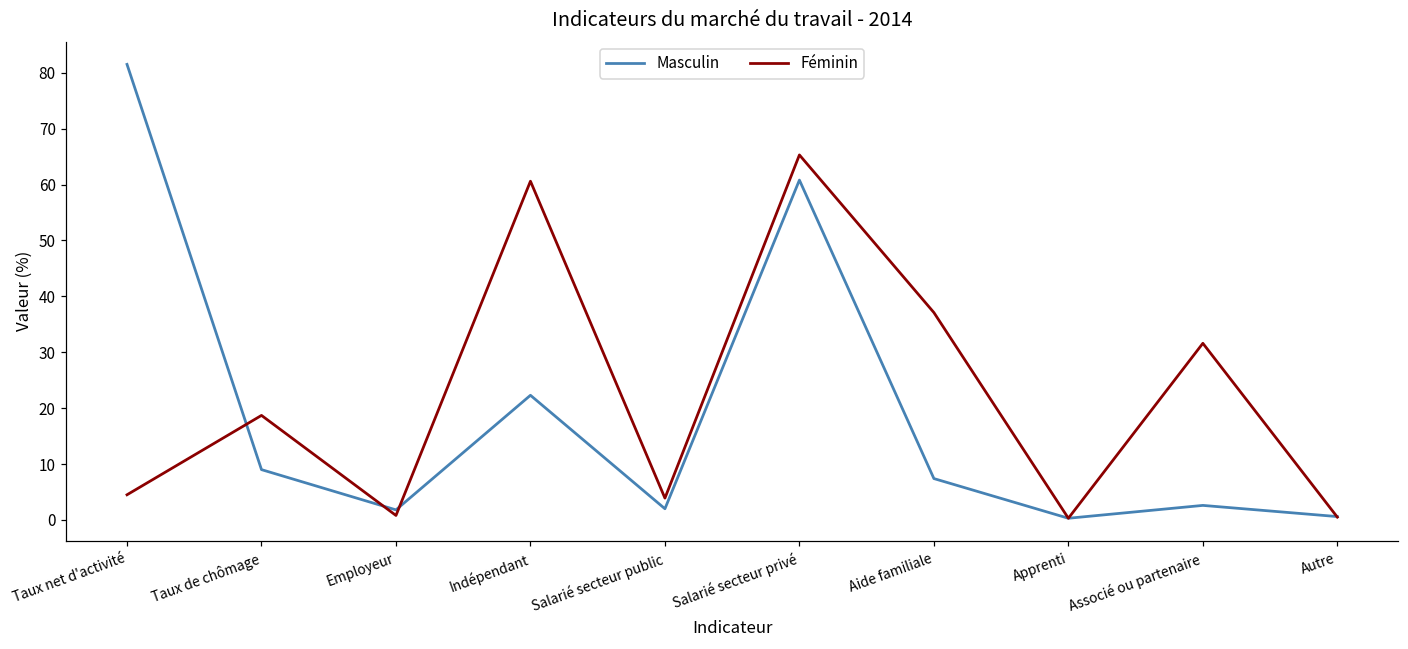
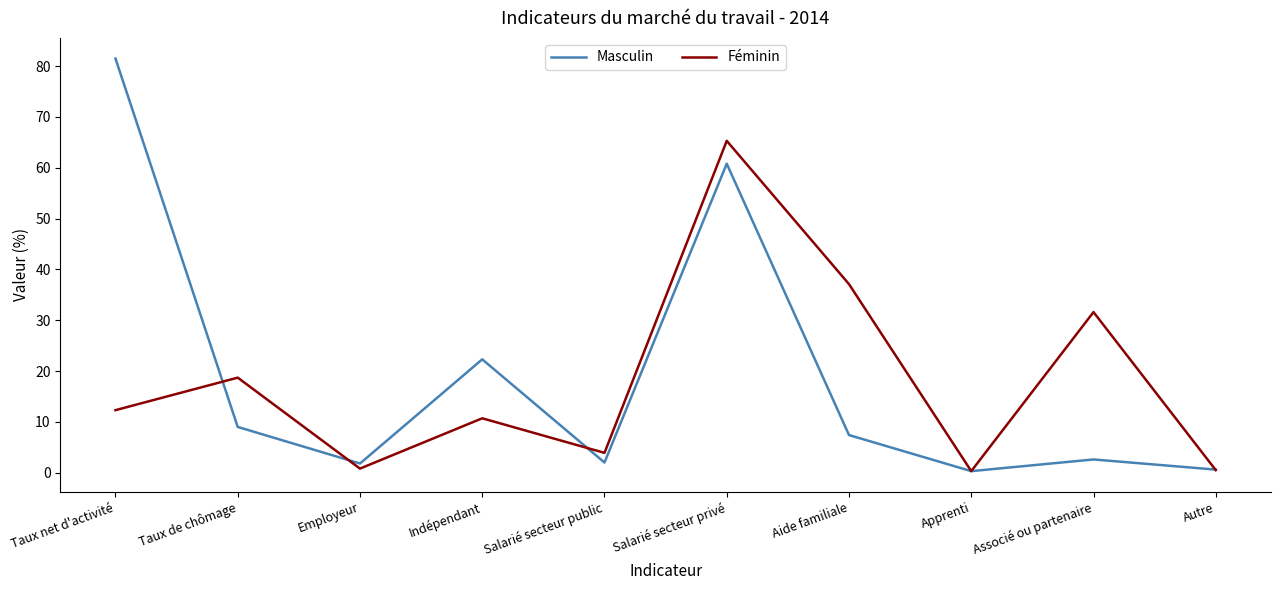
  {
    "Masculin": {
      "Taux net d'activité": 82,
      "Taux de chômage": 9,
      "Employeur": 2,
      "Indépendant": 22,
      "Salarié secteur public": 2,
      "Salarié secteur privé": 61,
      "Aide familiale": 7,
      "Associé ou partenaire": 3
    },
    "Féminin": {
-     "Taux net d'activité": 5,
+     "Taux net d'activité": 12,
      "Taux de chômage": 19,
      "Employeur": 1,
-     "Indépendant": 61,
+     "Indépendant": 11,
      "Salarié secteur public": 4,
      "Salarié secteur privé": 65,
      "Aide familiale": 37,
      "Associé ou partenaire": 32
    }
  }
